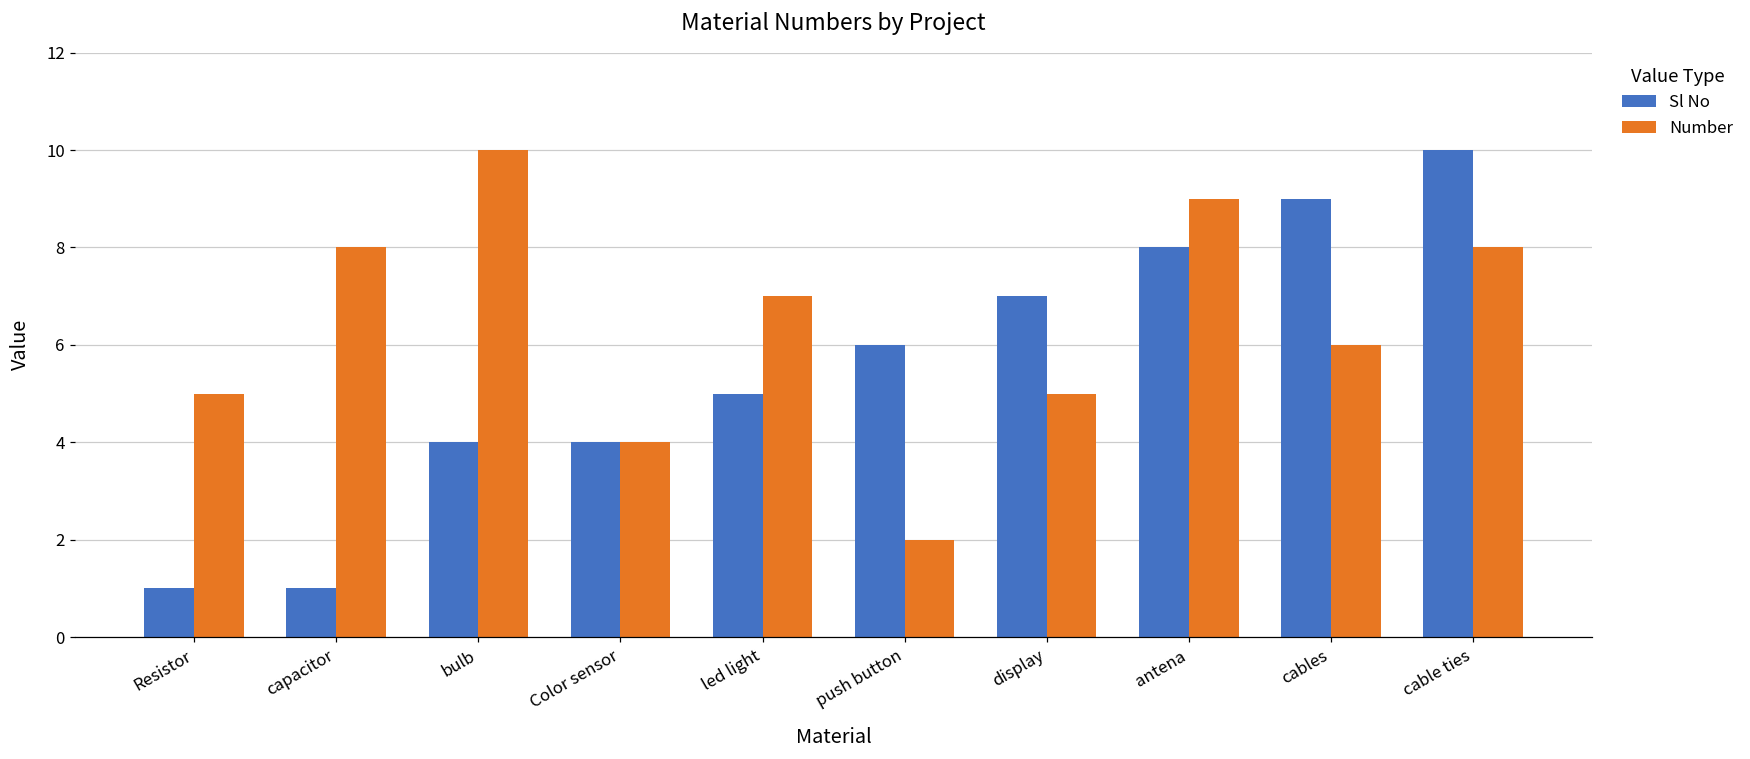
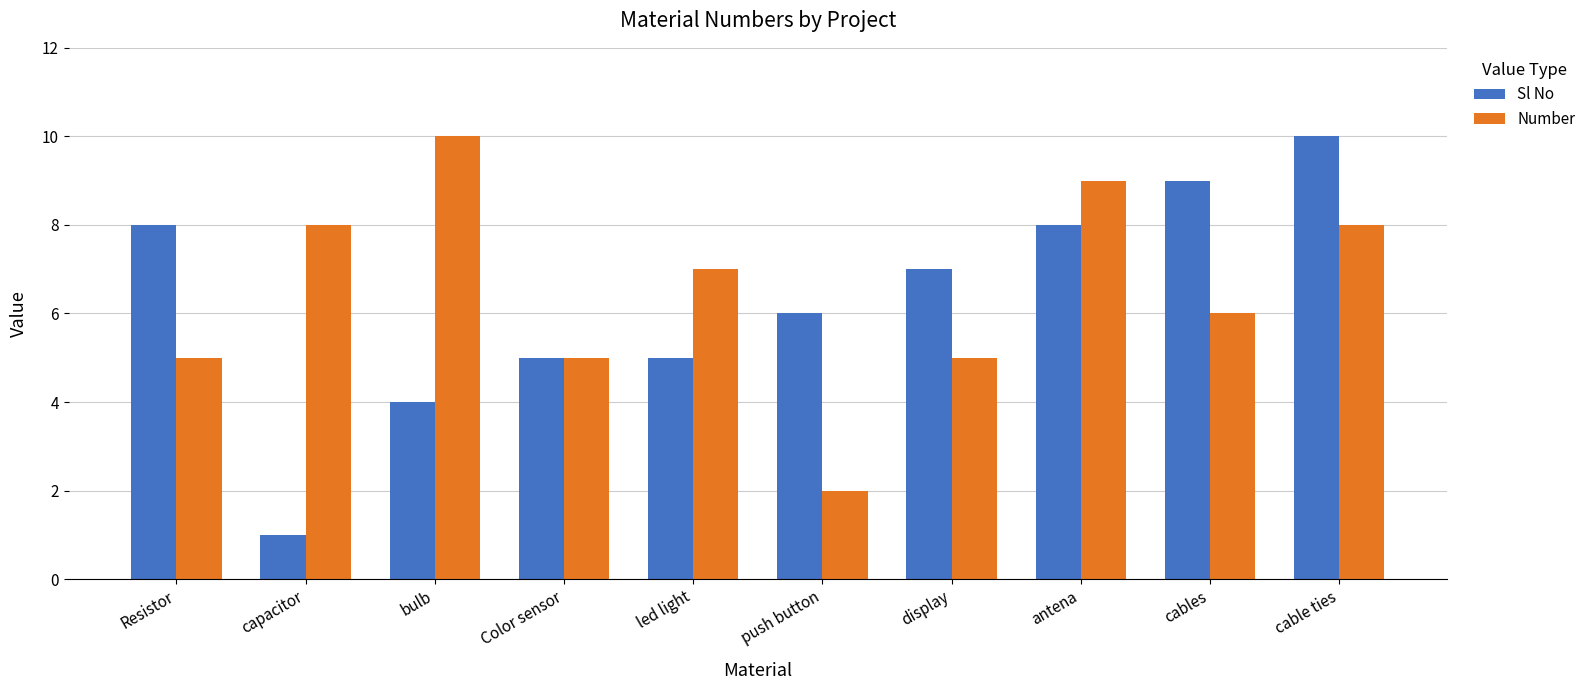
  {
    "Sl No": {
-     "Resistor": 1,
+     "Resistor": 8,
      "capacitor": 1,
      "bulb": 4,
-     "Color sensor": 4,
+     "Color sensor": 5,
      "led light": 5,
      "push button": 6,
      "display": 7,
      "antena": 8,
      "cables": 9,
      "cable ties": 10
    },
    "Number": {
      "Resistor": 5,
      "capacitor": 8,
      "bulb": 10,
-     "Color sensor": 4,
+     "Color sensor": 5,
      "led light": 7,
      "push button": 2,
      "display": 5,
      "antena": 9,
      "cables": 6,
      "cable ties": 8
    }
  }
